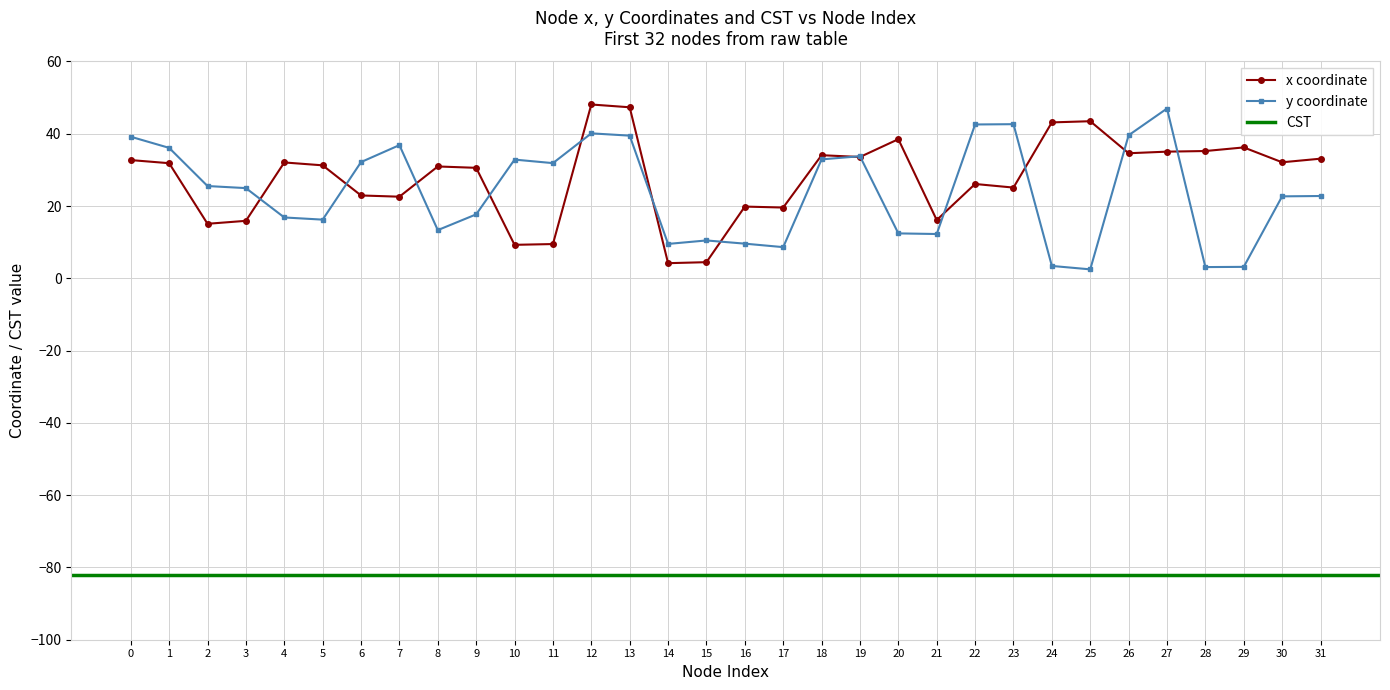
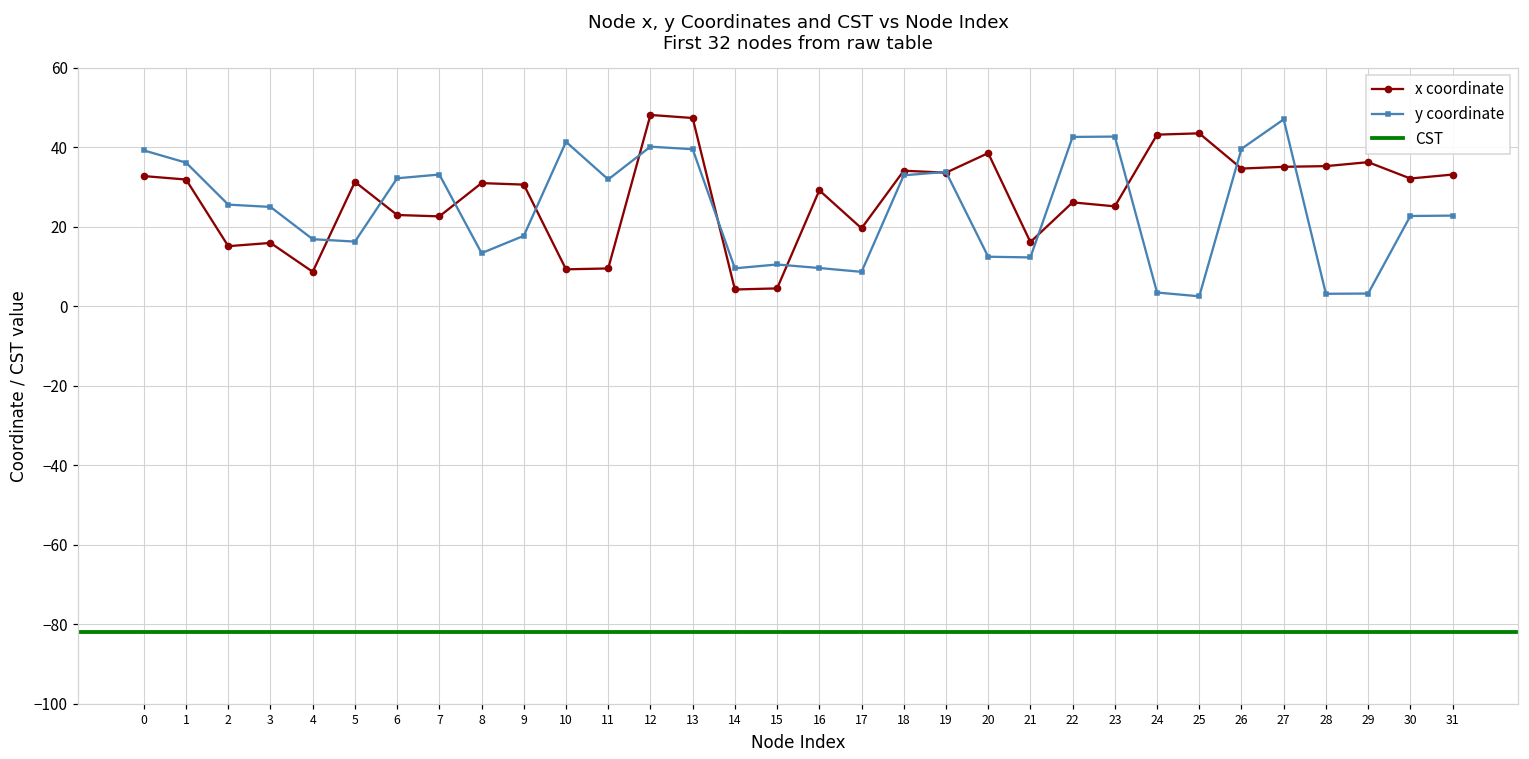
  {
    "x coordinate": {
      "0": 33,
      "1": 32,
      "2": 15,
      "3": 16,
-     "4": 32,
+     "4": 9,
      "5": 31,
      "6": 23,
      "7": 23,
      "8": 31,
      "9": 31,
      "10": 9,
      "11": 9,
      "12": 48,
      "13": 47,
      "14": 4,
      "15": 4,
-     "16": 20,
+     "16": 29,
      "17": 20,
      "18": 34,
      "20": 38,
      "21": 16,
      "22": 26,
      "23": 25,
      "24": 43,
      "25": 43,
      "26": 35,
      "27": 35,
      "28": 35,
      "29": 36,
      "30": 32,
      "31": 33
    },
    "y coordinate": {
      "0": 39,
      "1": 36,
      "2": 26,
      "3": 25,
      "4": 17,
      "5": 16,
      "6": 32,
-     "7": 37,
+     "7": 33,
      "8": 13,
      "9": 18,
-     "10": 33,
+     "10": 41,
      "11": 32,
      "12": 40,
      "13": 39,
      "14": 10,
      "15": 10,
      "16": 10,
      "17": 9,
      "18": 33,
      "20": 12,
      "21": 12,
      "22": 43,
      "23": 43,
      "24": 3,
      "25": 2,
      "26": 40,
      "27": 47,
      "28": 3,
      "29": 3,
      "30": 23,
      "31": 23
    }
  }
